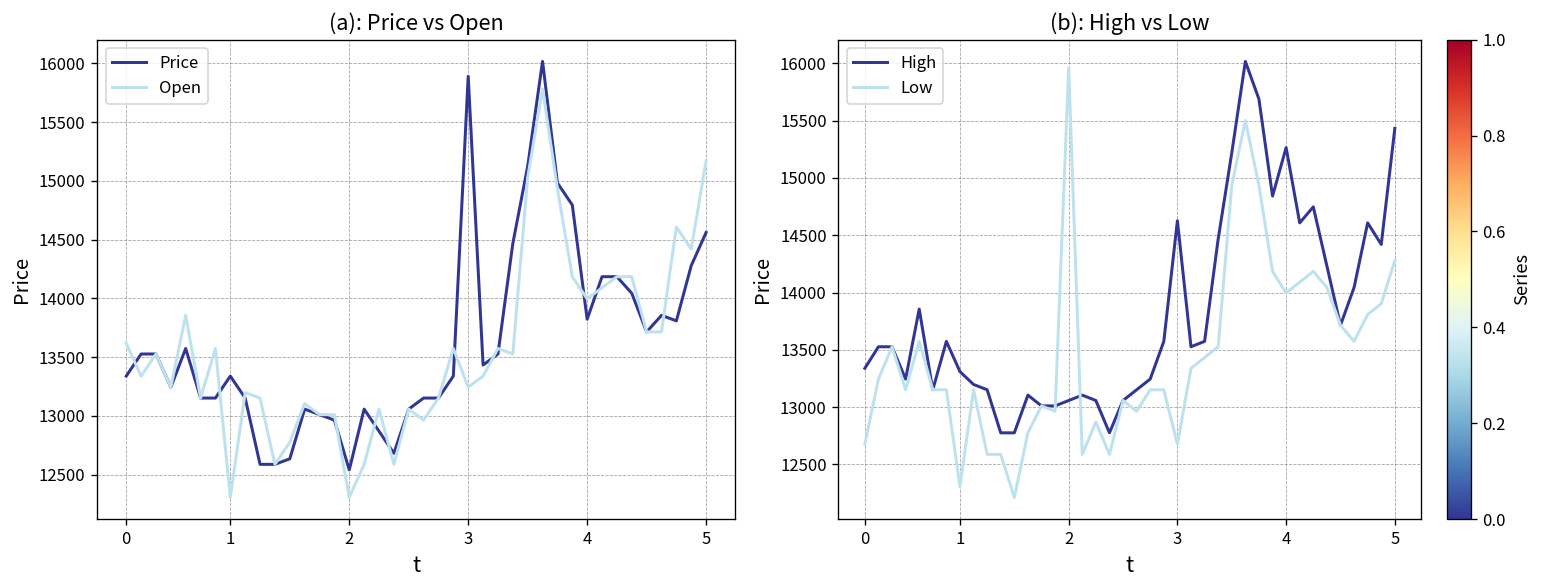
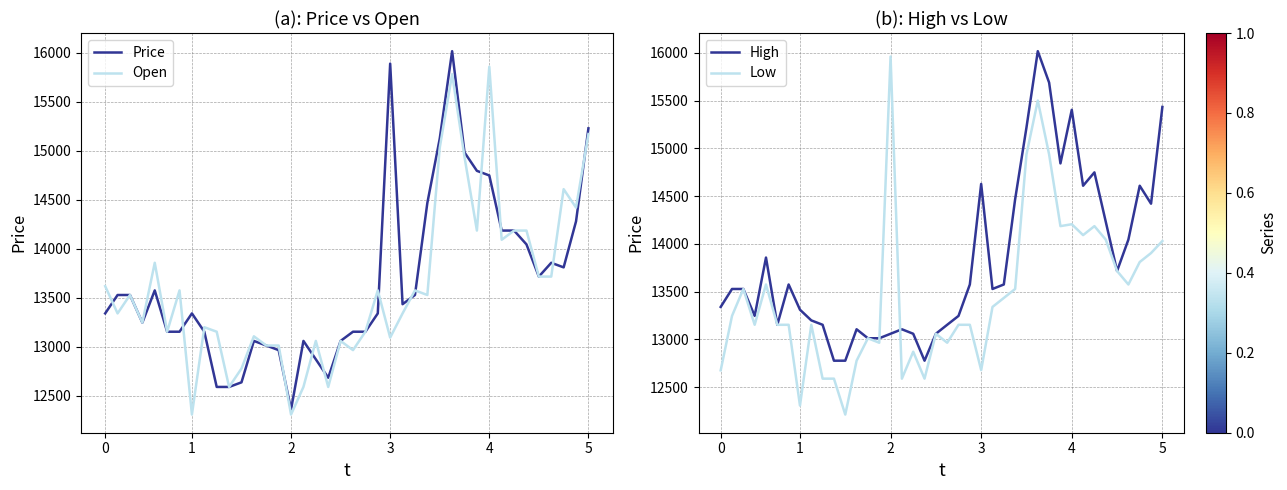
  {
    "(a): Price vs Open": {
      "Price": {
        "0": 13300,
        "1": 13300,
-       "2": 12500,
+       "2": 12400,
        "3": 15900,
-       "4": 13800,
-       "5": 14600
+       "4": 14700,
+       "5": 15200
      },
      "Open": {
        "0": 13600,
        "1": 12300,
        "2": 12300,
-       "3": 13200,
-       "4": 14000,
+       "3": 13100,
+       "4": 15900,
        "5": 15200
      }
    },
    "(b): High vs Low": {
      "High": {
        "0": 13300,
        "1": 13300,
        "2": 13100,
        "3": 14600,
-       "4": 15300,
+       "4": 15400,
        "5": 15400
      },
      "Low": {
        "0": 12700,
        "1": 12300,
        "2": 16000,
        "3": 12700,
-       "4": 14000,
-       "5": 14300
+       "4": 14200,
+       "5": 14000
      }
    }
  }
